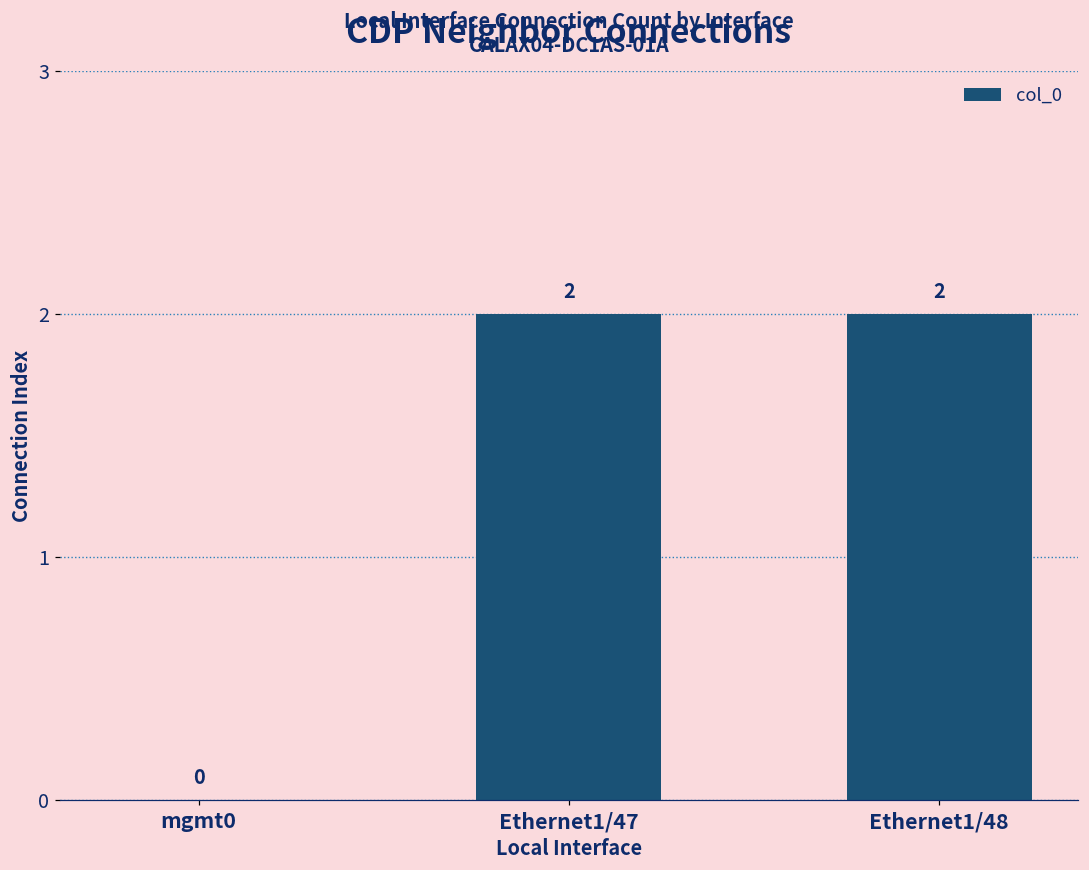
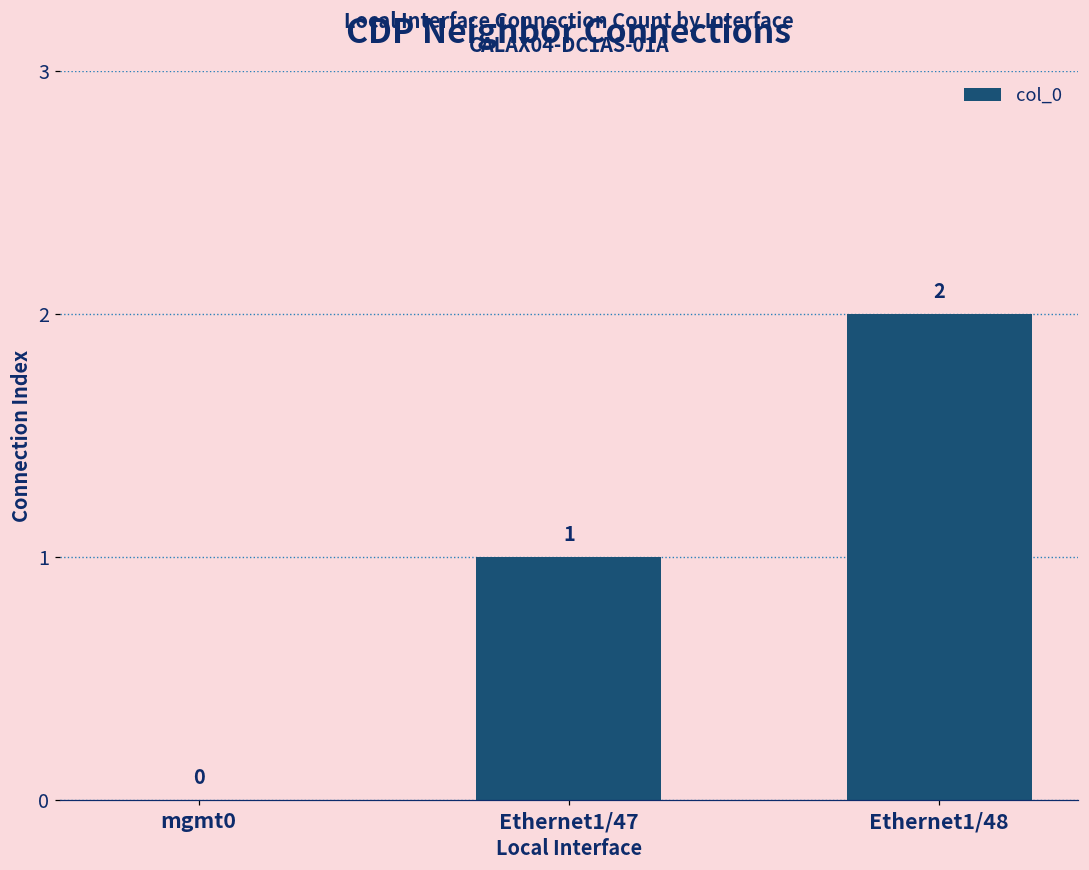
  {
    "mgmt0": 0,
-   "Ethernet1/47": 2,
+   "Ethernet1/47": 1,
    "Ethernet1/48": 2
  }
